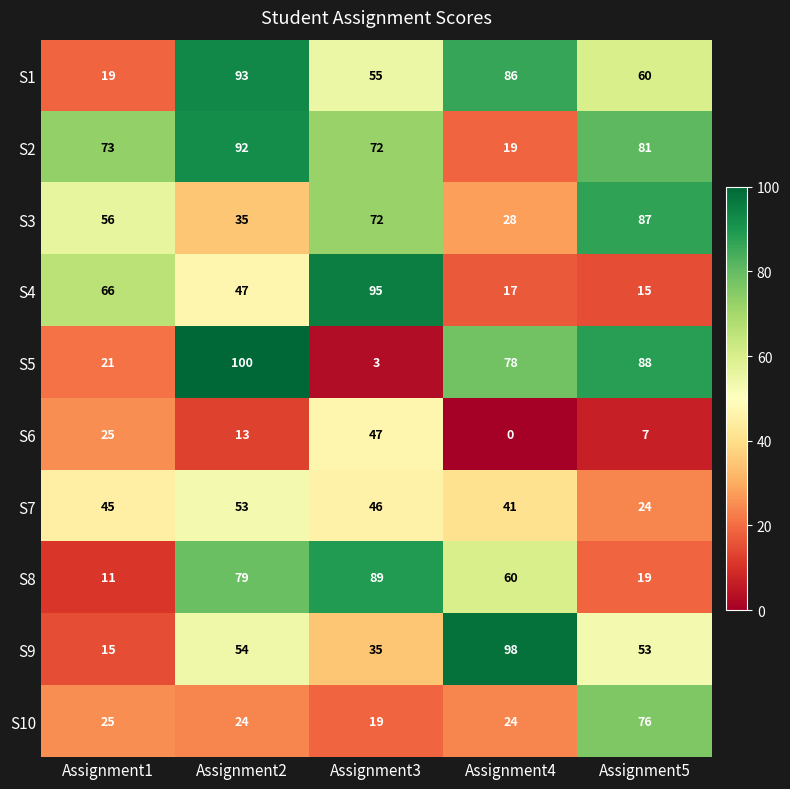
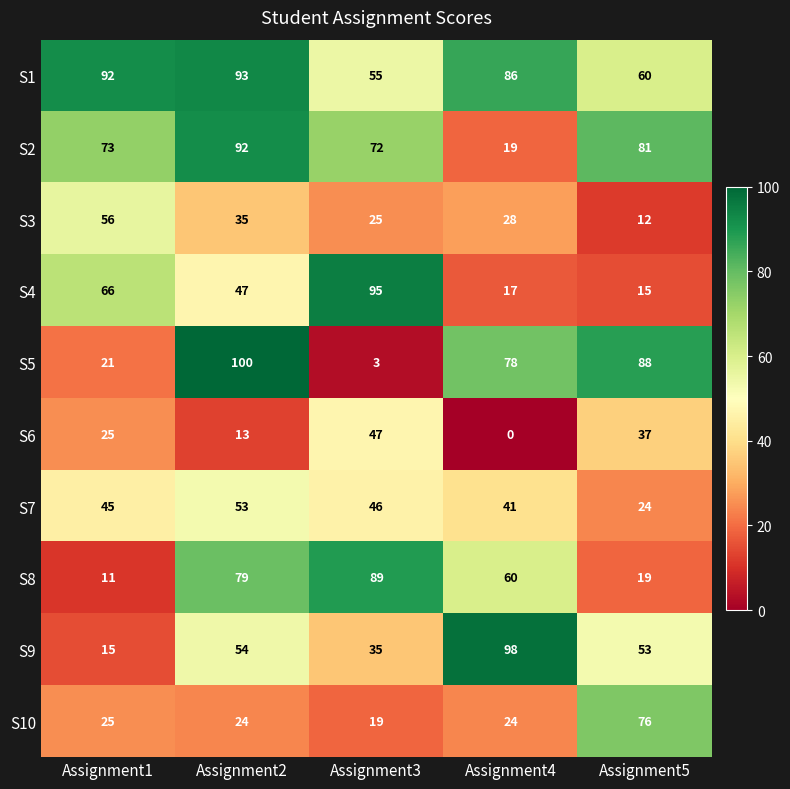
  {
    "S1": {
-     "Assignment1": 19,
+     "Assignment1": 92,
      "Assignment2": 93,
      "Assignment3": 55,
      "Assignment4": 86,
      "Assignment5": 60
    },
    "S2": {
      "Assignment1": 73,
      "Assignment2": 92,
      "Assignment3": 72,
      "Assignment4": 19,
      "Assignment5": 81
    },
    "S3": {
      "Assignment1": 56,
      "Assignment2": 35,
-     "Assignment3": 72,
+     "Assignment3": 25,
      "Assignment4": 28,
-     "Assignment5": 87
+     "Assignment5": 12
    },
    "S4": {
      "Assignment1": 66,
      "Assignment2": 47,
      "Assignment3": 95,
      "Assignment4": 17,
      "Assignment5": 15
    },
    "S5": {
      "Assignment1": 21,
      "Assignment2": 100,
      "Assignment3": 3,
      "Assignment4": 78,
      "Assignment5": 88
    },
    "S6": {
      "Assignment1": 25,
      "Assignment2": 13,
      "Assignment3": 47,
      "Assignment4": 0,
-     "Assignment5": 7
+     "Assignment5": 37
    },
    "S7": {
      "Assignment1": 45,
      "Assignment2": 53,
      "Assignment3": 46,
      "Assignment4": 41,
      "Assignment5": 24
    },
    "S8": {
      "Assignment1": 11,
      "Assignment2": 79,
      "Assignment3": 89,
      "Assignment4": 60,
      "Assignment5": 19
    },
    "S9": {
      "Assignment1": 15,
      "Assignment2": 54,
      "Assignment3": 35,
      "Assignment4": 98,
      "Assignment5": 53
    },
    "S10": {
      "Assignment1": 25,
      "Assignment2": 24,
      "Assignment3": 19,
      "Assignment4": 24,
      "Assignment5": 76
    }
  }
